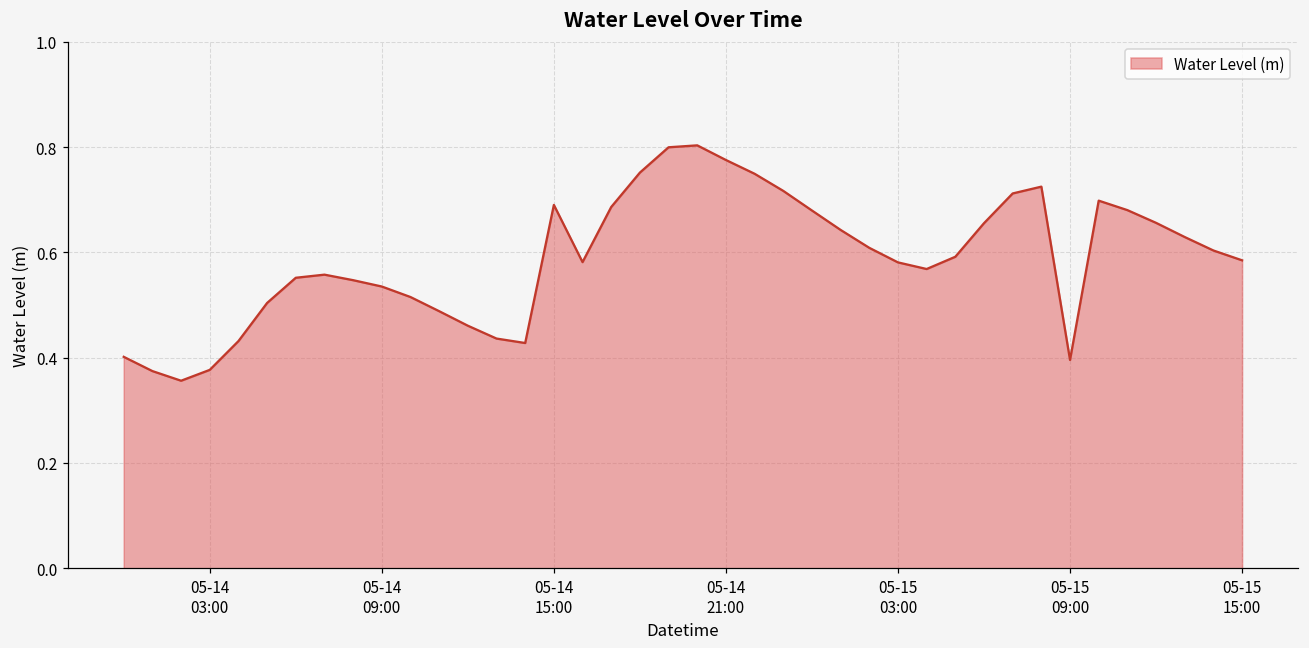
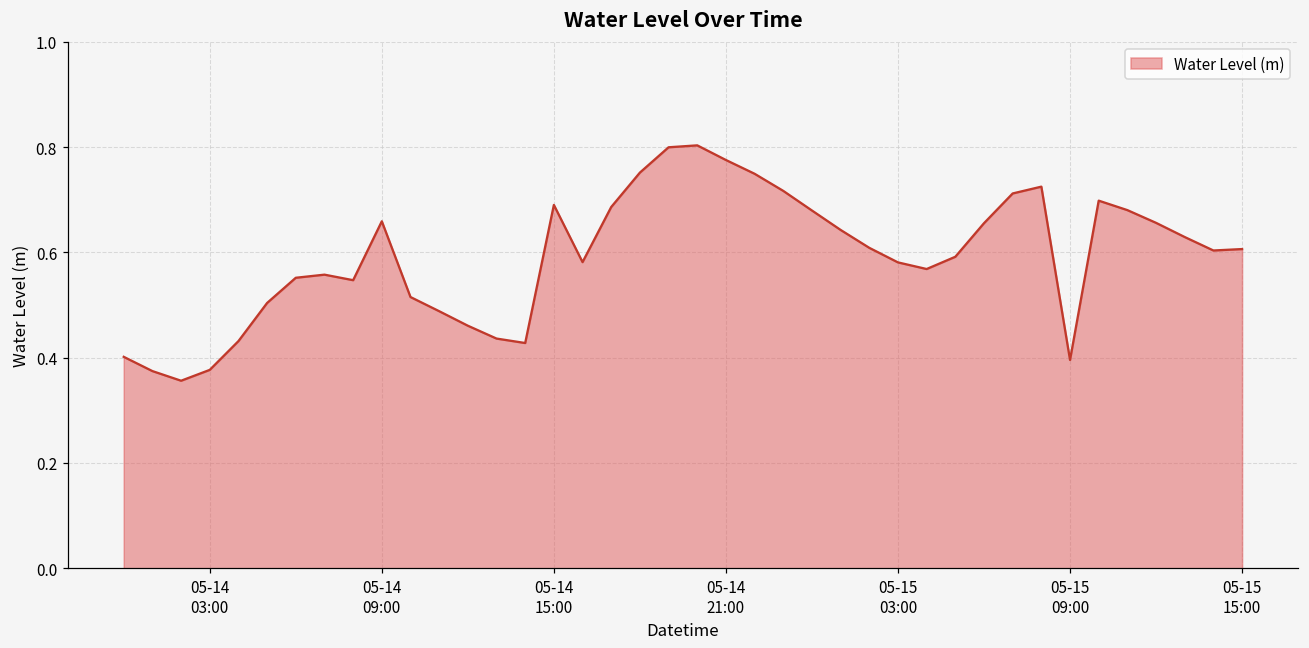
  {
    "05-14 03:00": 0.38,
-   "05-14 09:00": 0.54,
+   "05-14 09:00": 0.66,
    "05-14 15:00": 0.69,
    "05-14 21:00": 0.78,
    "05-15 03:00": 0.58,
    "05-15 09:00": 0.40,
-   "05-15 15:00": 0.58
+   "05-15 15:00": 0.61
  }
